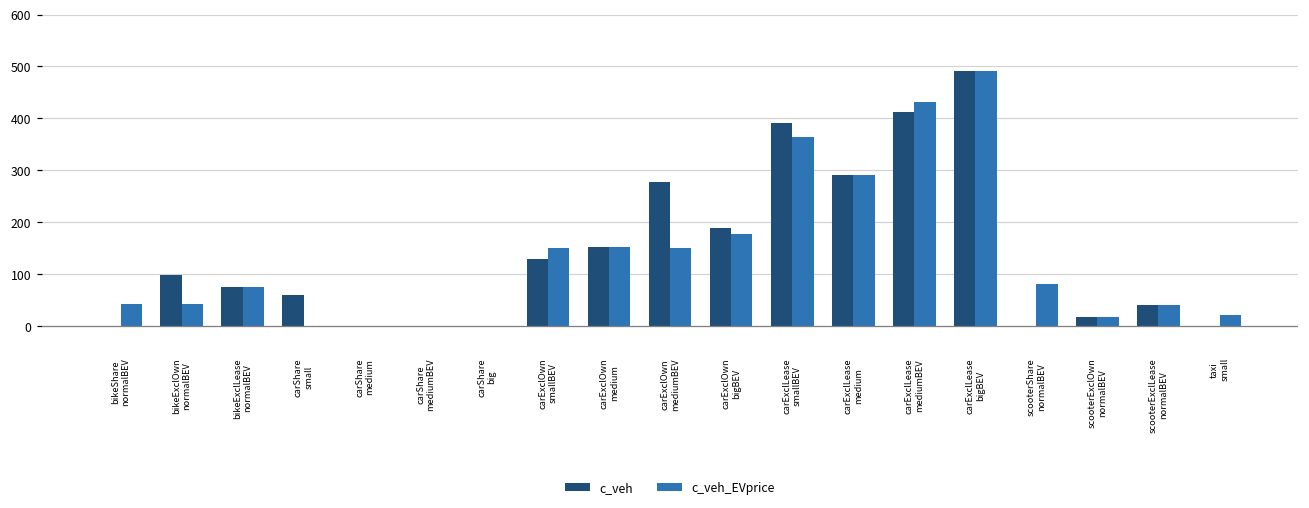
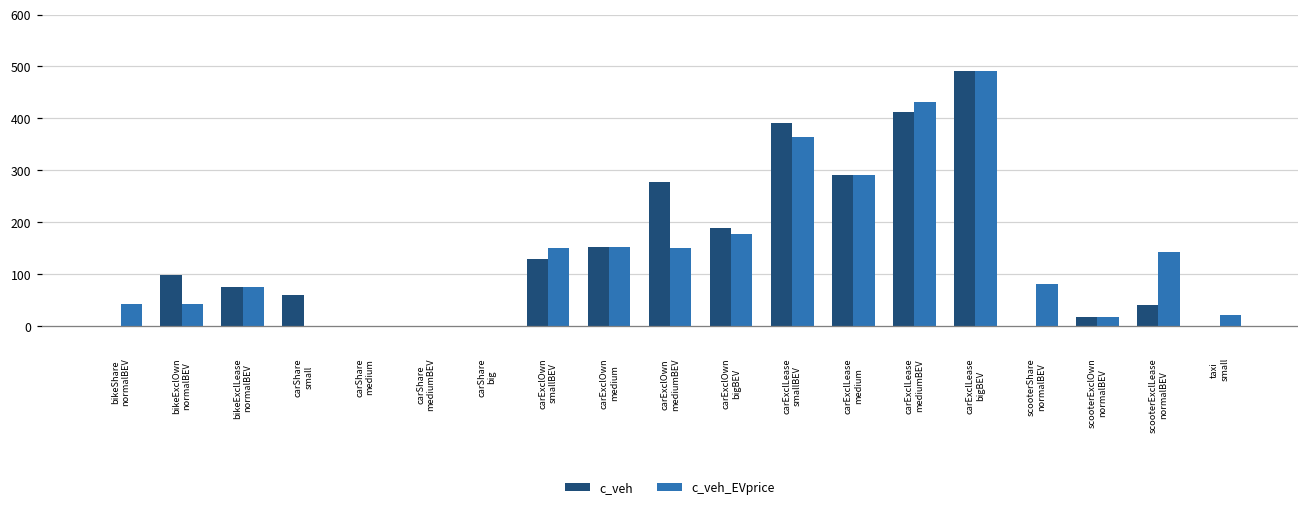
  {
    "c_veh": {
      "bikeShare normalBEV": 0,
      "bikeExclOwn normalBEV": 100,
      "bikeExclLease normalBEV": 80,
      "carShare small": 60,
      "carShare medium": 0,
      "carShare mediumBEV": 0,
      "carShare big": 0,
      "carExclOwn smallBEV": 130,
      "carExclOwn medium": 150,
      "carExclOwn mediumBEV": 280,
      "carExclOwn bigBEV": 190,
      "carExclLease smallBEV": 390,
      "carExclLease medium": 290,
      "carExclLease mediumBEV": 410,
      "carExclLease bigBEV": 490,
      "scooterShare normalBEV": 0,
      "scooterExclOwn normalBEV": 20,
      "scooterExclLease normalBEV": 40,
      "taxi small": 0
    },
    "c_veh_EVprice": {
      "bikeShare normalBEV": 40,
      "bikeExclOwn normalBEV": 40,
      "bikeExclLease normalBEV": 80,
      "carShare small": 0,
      "carShare medium": 0,
      "carShare mediumBEV": 0,
      "carShare big": 0,
      "carExclOwn smallBEV": 150,
      "carExclOwn medium": 150,
      "carExclOwn mediumBEV": 150,
      "carExclOwn bigBEV": 180,
      "carExclLease smallBEV": 360,
      "carExclLease medium": 290,
      "carExclLease mediumBEV": 430,
      "carExclLease bigBEV": 490,
      "scooterShare normalBEV": 80,
      "scooterExclOwn normalBEV": 20,
-     "scooterExclLease normalBEV": 40,
+     "scooterExclLease normalBEV": 140,
      "taxi small": 20
    }
  }
